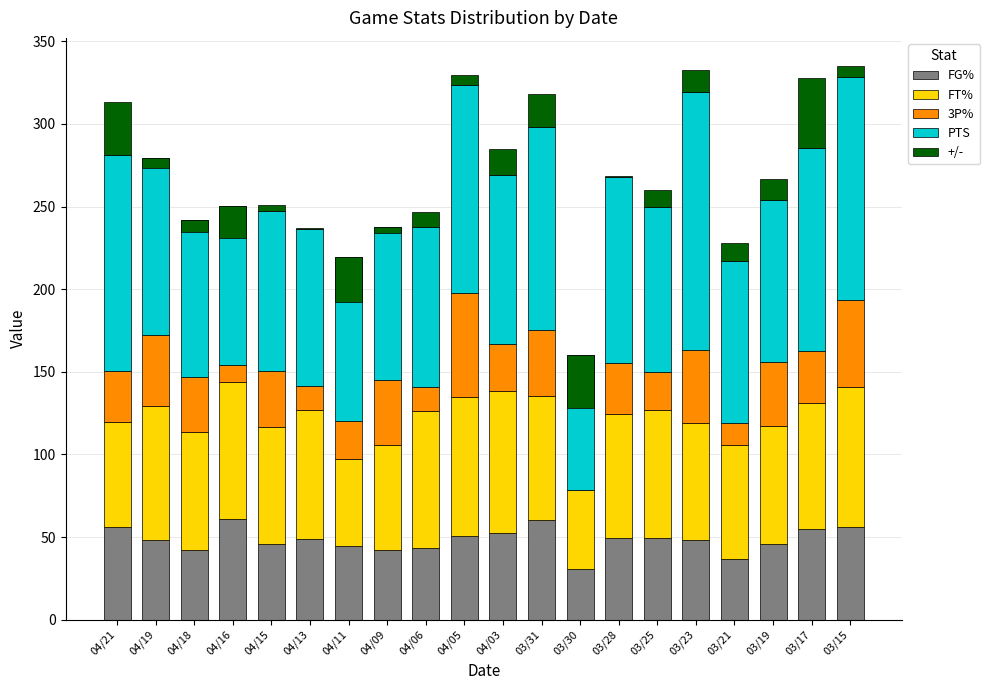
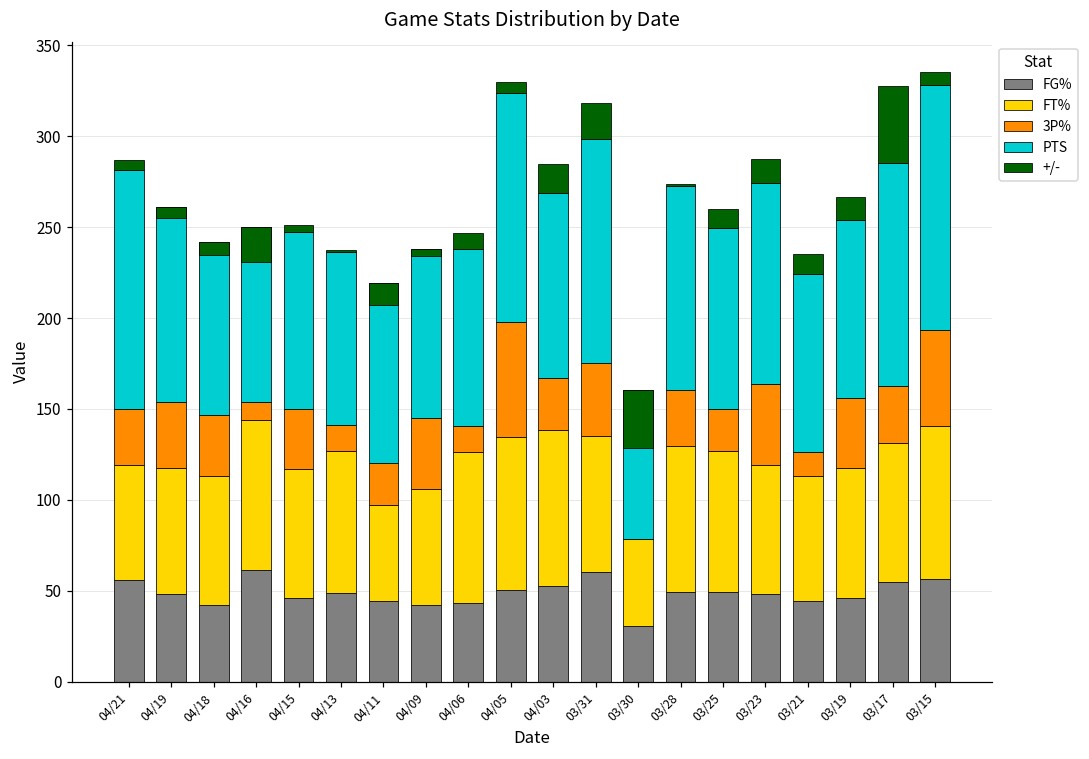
  {
    "FG%": {
      "04/21": 56,
      "04/19": 49,
      "04/18": 42,
      "04/16": 61,
      "04/15": 46,
      "04/13": 49,
      "04/11": 44,
      "04/09": 42,
      "04/06": 43,
      "04/05": 51,
      "04/03": 53,
      "03/31": 60,
      "03/30": 31,
      "03/28": 49,
      "03/25": 49,
      "03/23": 48,
-     "03/21": 37,
+     "03/21": 44,
      "03/19": 46,
      "03/17": 55,
      "03/15": 56
    },
    "FT%": {
      "04/21": 64,
-     "04/19": 81,
+     "04/19": 69,
      "04/18": 71,
      "04/16": 83,
      "04/15": 71,
      "04/13": 78,
      "04/11": 53,
      "04/09": 64,
      "04/06": 83,
      "04/05": 84,
      "04/03": 86,
      "03/31": 75,
      "03/30": 48,
-     "03/28": 75,
+     "03/28": 80,
      "03/25": 77,
      "03/23": 71,
      "03/21": 69,
      "03/19": 71,
      "03/17": 77,
      "03/15": 84
    },
    "3P%": {
      "04/21": 31,
-     "04/19": 43,
+     "04/19": 36,
      "04/18": 33,
      "04/16": 10,
      "04/15": 33,
      "04/13": 14,
      "04/11": 23,
      "04/09": 39,
      "04/06": 14,
      "04/05": 63,
      "04/03": 29,
      "03/31": 40,
      "03/30": 0,
      "03/28": 31,
      "03/25": 23,
      "03/23": 44,
      "03/21": 13,
      "03/19": 39,
      "03/17": 31,
      "03/15": 53
    },
    "PTS": {
      "04/21": 131,
      "04/19": 107,
      "04/18": 95,
      "04/16": 96,
      "04/15": 97,
      "04/13": 95,
      "04/11": 99,
      "04/09": 93,
      "04/06": 97,
      "04/05": 126,
      "04/03": 102,
      "03/31": 123,
      "03/30": 82,
      "03/28": 112,
      "03/25": 100,
-     "03/23": 156,
+     "03/23": 111,
      "03/21": 98,
      "03/19": 98,
      "03/17": 123,
      "03/15": 135
    },
    "+/-": {
-     "04/21": 32,
+     "04/21": 6,
      "04/15": 4,
-     "04/11": -27,
+     "04/11": -12,
      "04/06": 9,
      "04/05": 6,
      "04/03": 16,
      "03/31": 20,
      "03/25": 10,
      "03/23": 13,
      "03/21": 11,
      "03/19": 13,
      "03/17": 42,
      "03/15": 7
    }
  }
